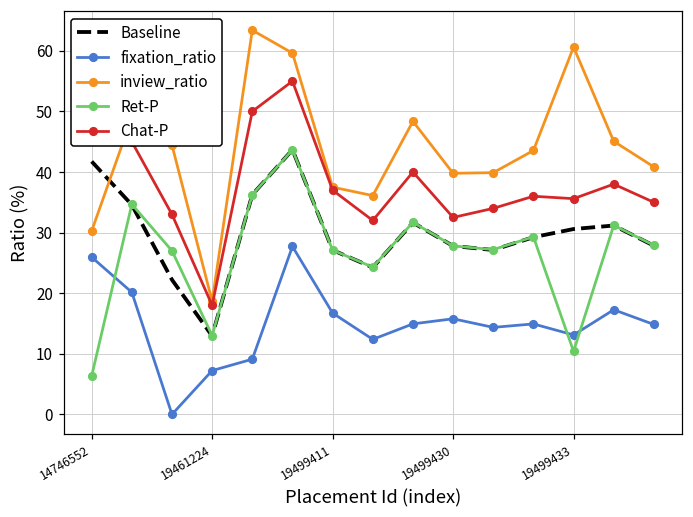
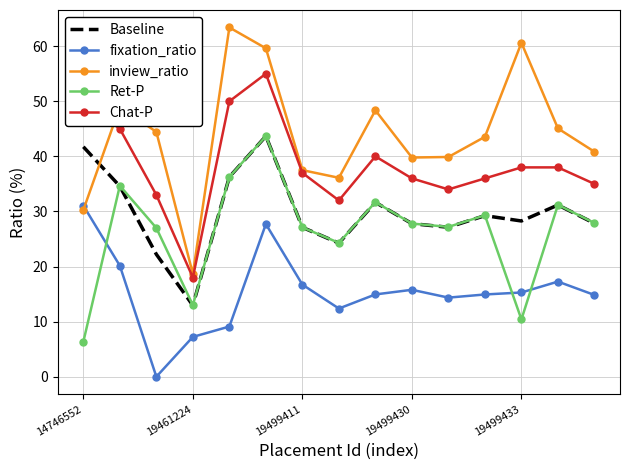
  {
    "Baseline": {
      "14746552": 42,
-     "19499433": 31
+     "19499433": 28
    },
    "fixation_ratio": {
-     "14746552": 26,
+     "14746552": 31,
      "19461224": 7,
      "19499411": 17,
      "19499430": 16,
-     "19499433": 13
+     "19499433": 15
    },
    "inview_ratio": {
      "14746552": 30,
      "19461224": 19,
      "19499411": 38,
      "19499430": 40,
      "19499433": 61
    },
    "Ret-P": {
      "14746552": 6,
      "19499433": 10
    },
    "Chat-P": {
      "19461224": 18,
      "19499411": 37,
-     "19499430": 33,
-     "19499433": 36
+     "19499430": 36,
+     "19499433": 38
    }
  }
